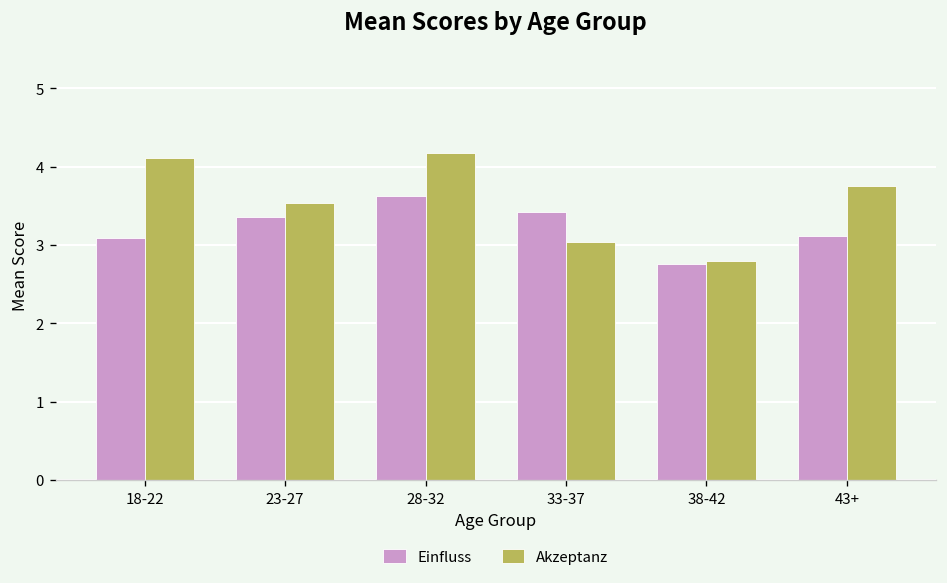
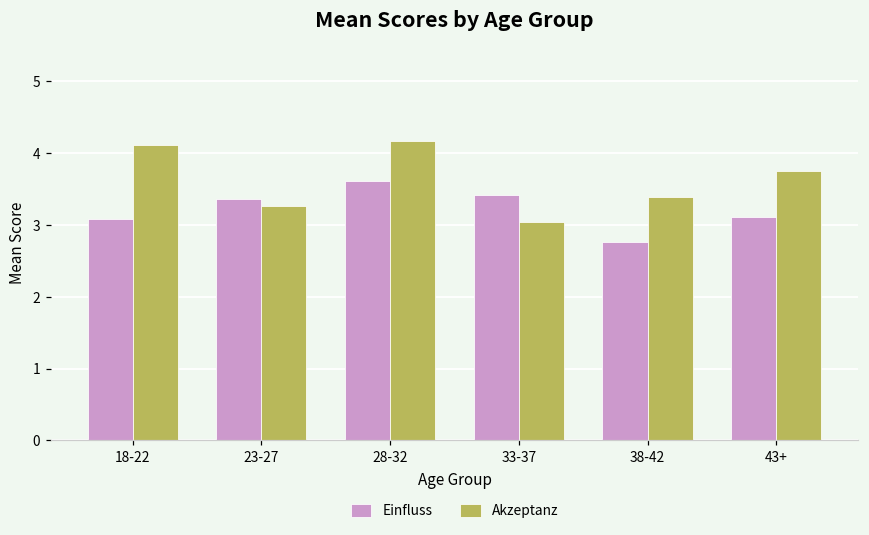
  {
    "Einfluss": {
      "18-22": 3.1,
      "23-27": 3.4,
      "28-32": 3.6,
      "33-37": 3.4,
      "38-42": 2.8,
      "43+": 3.1
    },
    "Akzeptanz": {
      "18-22": 4.1,
-     "23-27": 3.5,
+     "23-27": 3.3,
      "28-32": 4.2,
      "33-37": 3.0,
-     "38-42": 2.8,
+     "38-42": 3.4,
      "43+": 3.8
    }
  }
